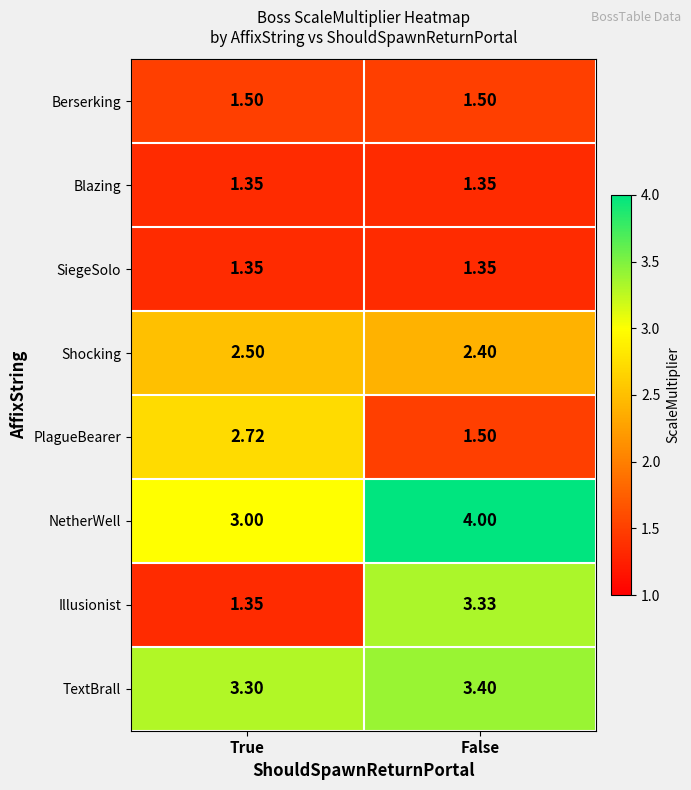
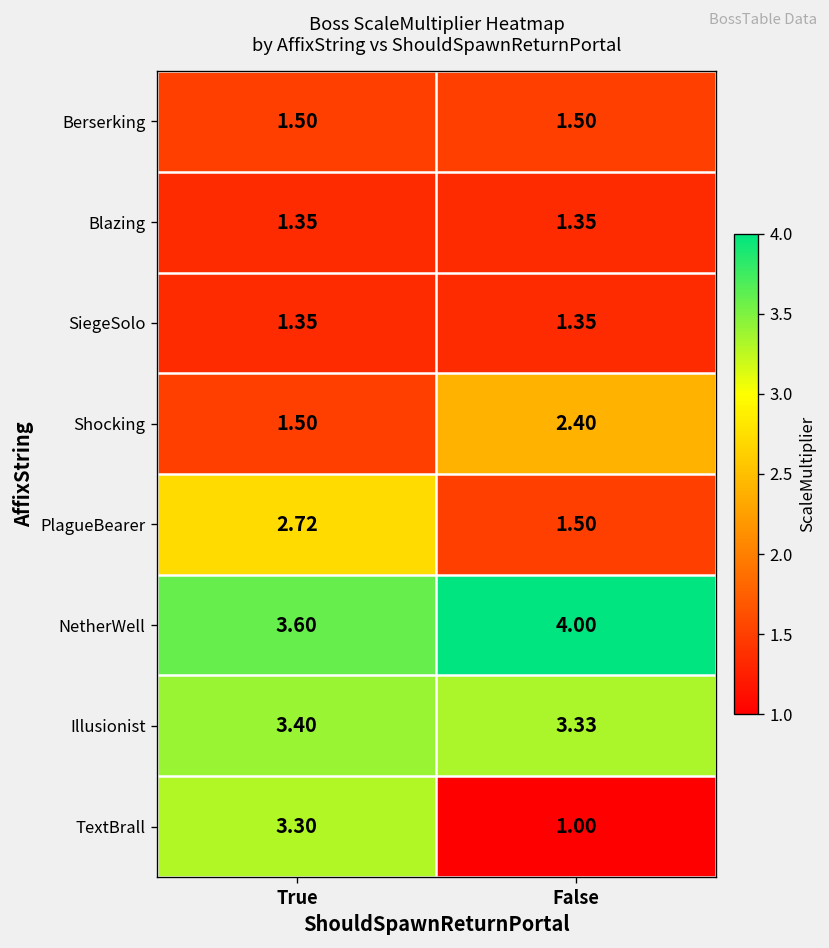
  {
    "Berserking": {
      "True": 1.50,
      "False": 1.50
    },
    "Blazing": {
      "True": 1.35,
      "False": 1.35
    },
    "SiegeSolo": {
      "True": 1.35,
      "False": 1.35
    },
    "Shocking": {
-     "True": 2.50,
+     "True": 1.50,
      "False": 2.40
    },
    "PlagueBearer": {
      "True": 2.72,
      "False": 1.50
    },
    "NetherWell": {
-     "True": 3.00,
+     "True": 3.60,
      "False": 4.00
    },
    "Illusionist": {
-     "True": 1.35,
+     "True": 3.40,
      "False": 3.33
    },
    "TextBrall": {
      "True": 3.30,
-     "False": 3.40
+     "False": 1.00
    }
  }
